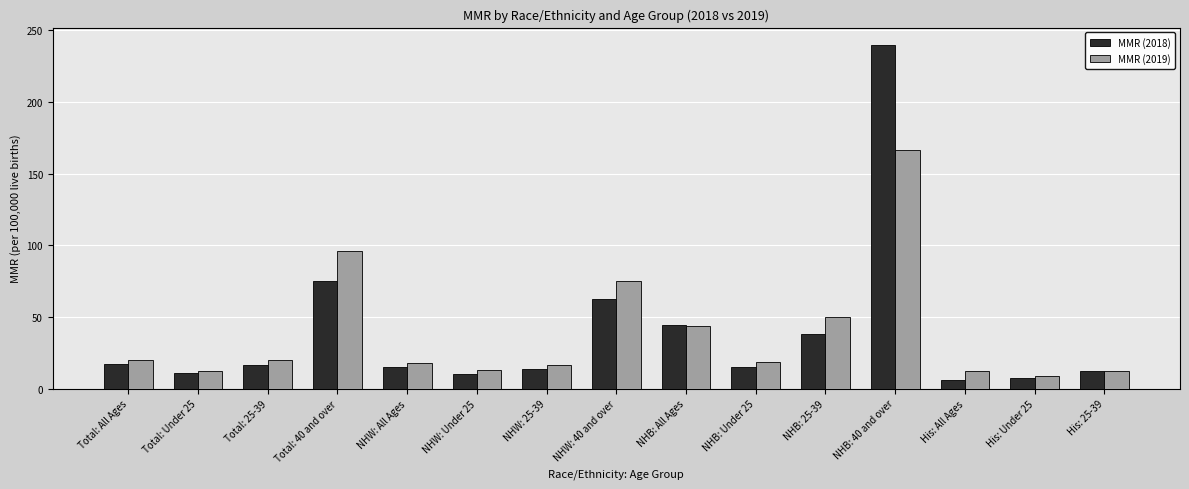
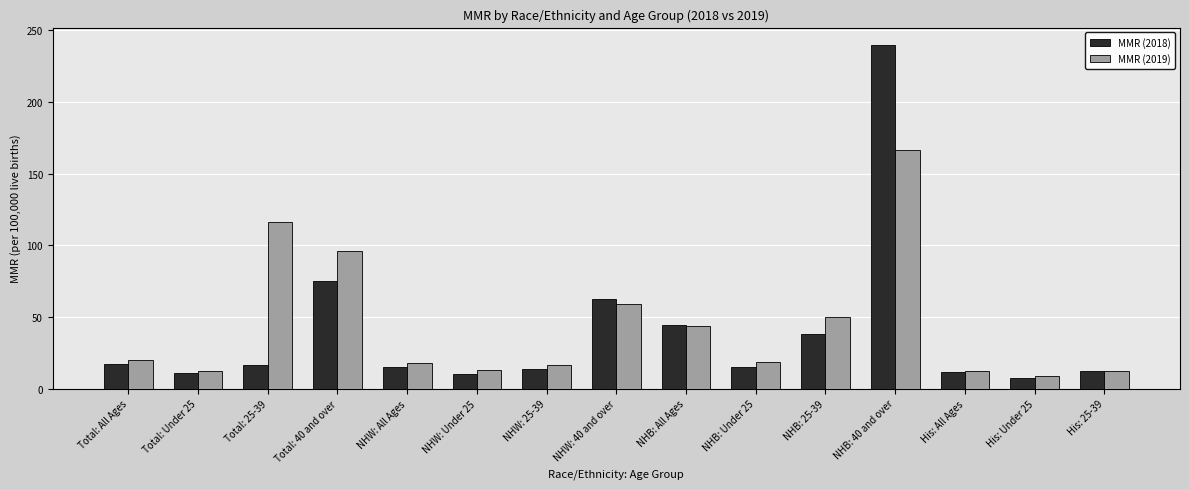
  {
    "MMR (2018)": {
      "Total: All Ages": 17,
      "Total: Under 25": 11,
      "Total: 25-39": 17,
      "Total: 40 and over": 75,
      "NHW: All Ages": 15,
      "NHW: Under 25": 11,
      "NHW: 25-39": 14,
      "NHW: 40 and over": 63,
      "NHB: All Ages": 44,
      "NHB: Under 25": 15,
      "NHB: 25-39": 38,
      "NHB: 40 and over": 240,
-     "His: All Ages": 6,
+     "His: All Ages": 12,
      "His: Under 25": 8,
      "His: 25-39": 12
    },
    "MMR (2019)": {
      "Total: All Ages": 20,
      "Total: Under 25": 13,
-     "Total: 25-39": 20,
+     "Total: 25-39": 117,
      "Total: 40 and over": 96,
      "NHW: All Ages": 18,
      "NHW: Under 25": 13,
      "NHW: 25-39": 17,
-     "NHW: 40 and over": 75,
+     "NHW: 40 and over": 59,
      "NHB: All Ages": 44,
      "NHB: Under 25": 19,
      "NHB: 25-39": 50,
      "NHB: 40 and over": 167,
      "His: All Ages": 13,
      "His: Under 25": 9,
      "His: 25-39": 12
    }
  }
